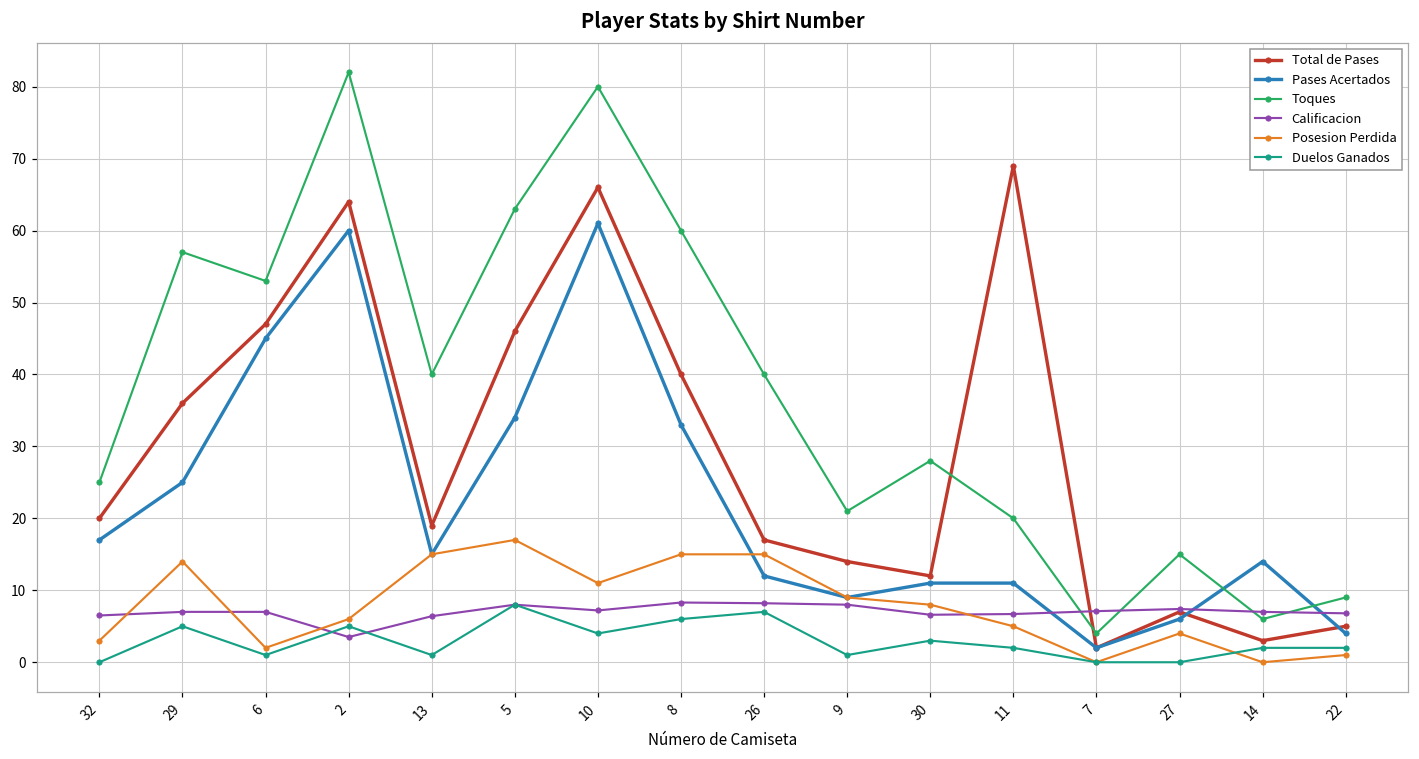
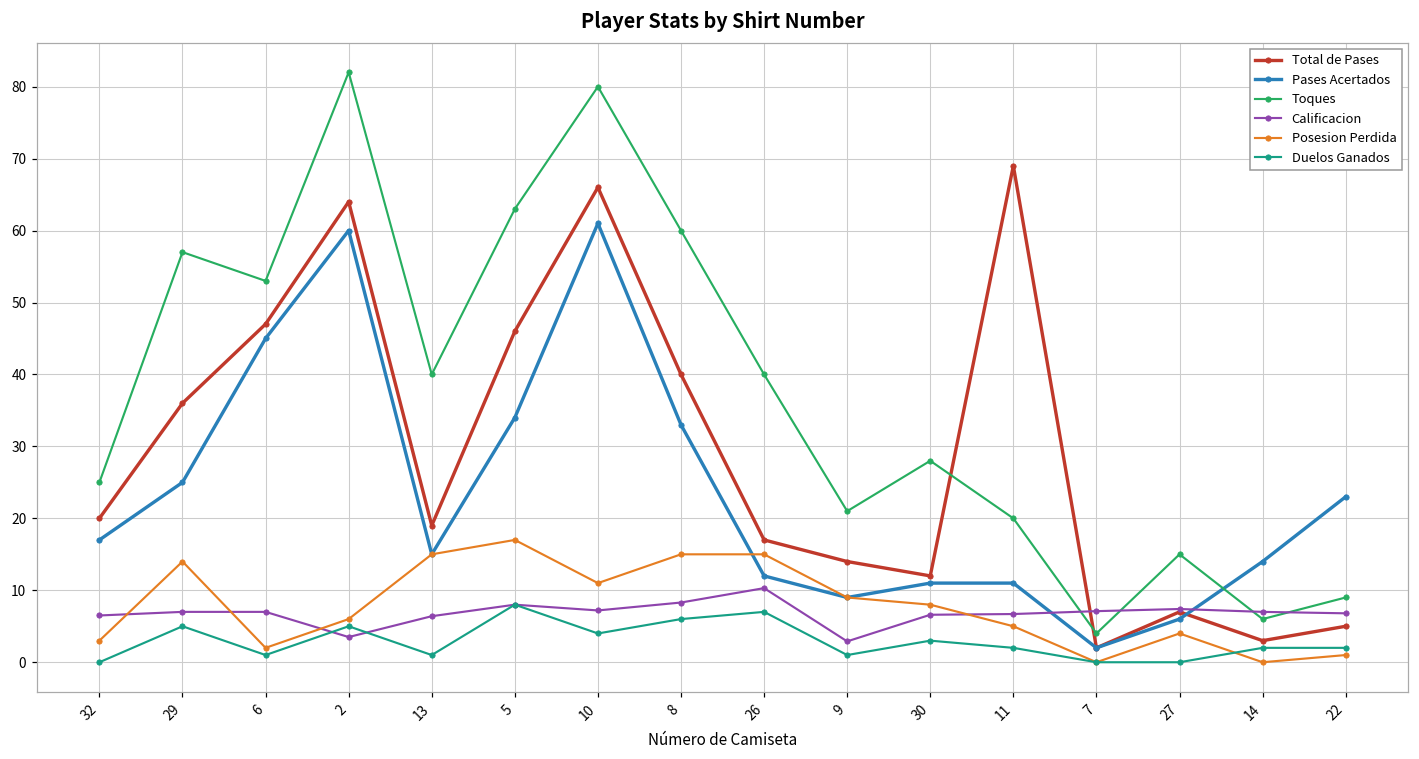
  {
    "Total de Pases": {
      "32": 20,
      "29": 36,
      "6": 47,
      "2": 64,
      "13": 19,
      "5": 46,
      "10": 66,
      "8": 40,
      "26": 17,
      "9": 14,
      "30": 12,
      "11": 69,
      "27": 7,
      "14": 3,
      "22": 5
    },
    "Pases Acertados": {
      "32": 17,
      "29": 25,
      "6": 45,
      "2": 60,
      "5": 34,
      "10": 61,
      "8": 33,
      "26": 12,
      "30": 11,
      "11": 11,
      "27": 6,
      "14": 14,
-     "22": 4
+     "22": 23
    },
    "Calificacion": {
      "32": 7,
      "29": 7,
      "6": 7,
      "2": 4,
      "13": 6,
      "10": 7,
      "8": 8,
-     "26": 8,
-     "9": 8,
+     "26": 10,
+     "9": 3,
      "30": 7,
      "11": 7,
      "7": 7,
      "27": 7,
      "14": 7,
      "22": 7
    },
    "Posesion Perdida": {
      "32": 3,
      "29": 14,
      "6": 2,
      "2": 6,
      "5": 17,
      "10": 11,
      "8": 15,
      "26": 15,
      "30": 8,
      "11": 5,
      "27": 4,
      "14": 0,
      "22": 1
    }
  }
